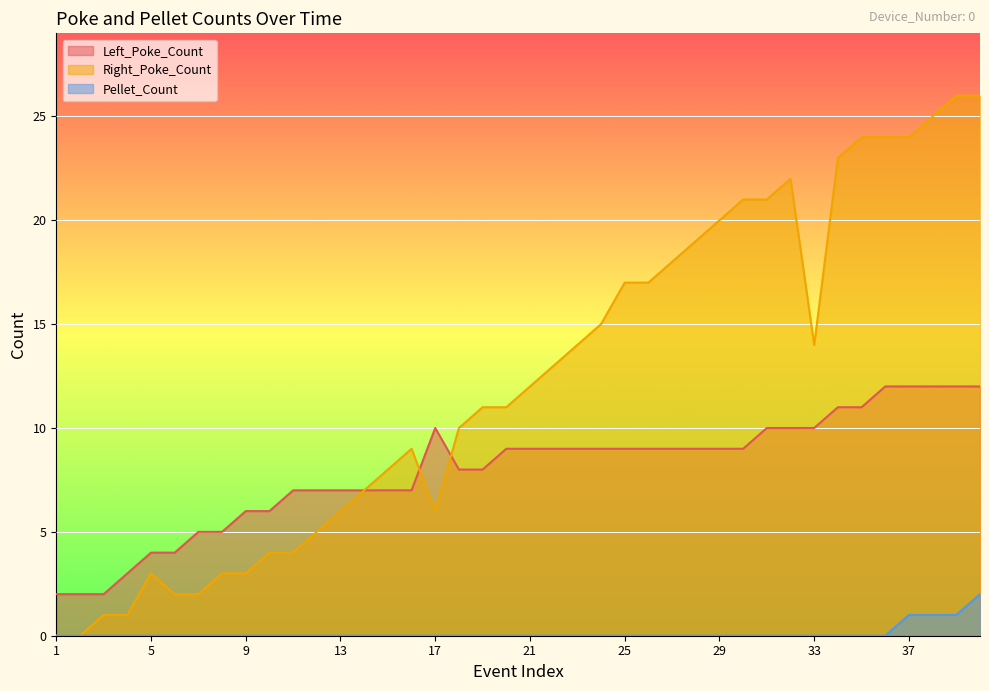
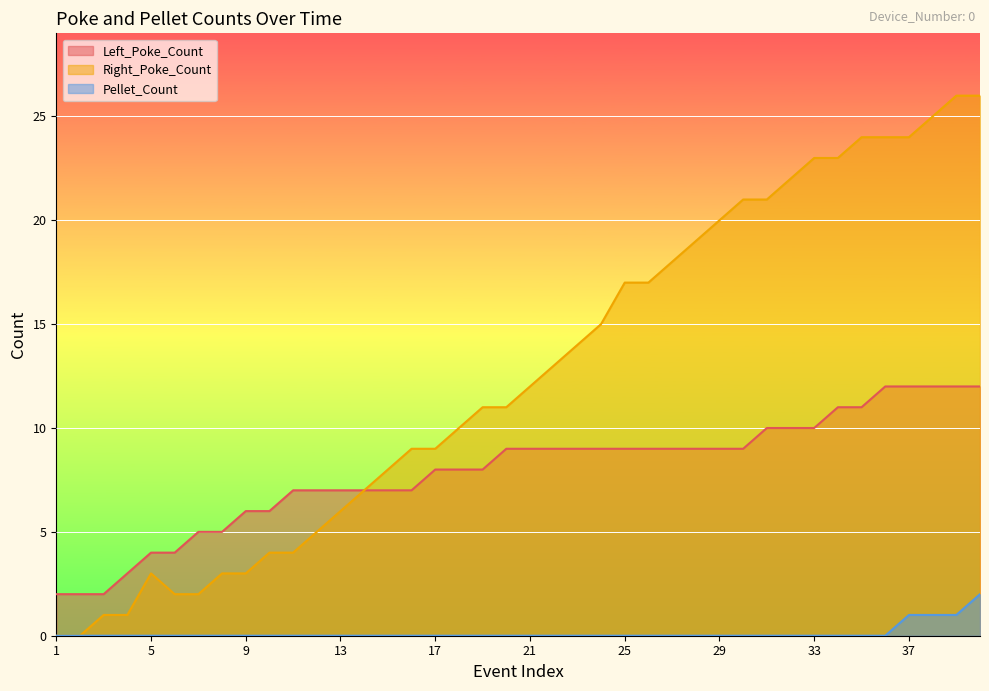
  {
    "Left_Poke_Count": {
      "1": 2,
      "5": 4,
      "9": 6,
      "13": 7,
-     "17": 10,
+     "17": 8,
      "21": 9,
      "25": 9,
      "29": 9,
      "33": 10,
      "37": 12
    },
    "Right_Poke_Count": {
      "5": 3,
      "9": 3,
      "13": 6,
-     "17": 6,
+     "17": 9,
      "21": 12,
      "25": 17,
      "29": 20,
-     "33": 14,
+     "33": 23,
      "37": 24
    },
    "Pellet_Count": {
      "5": 0,
      "9": 0,
      "13": 0,
      "17": 0,
      "21": 0,
      "25": 0,
      "29": 0,
      "33": 0,
      "37": 1
    }
  }
